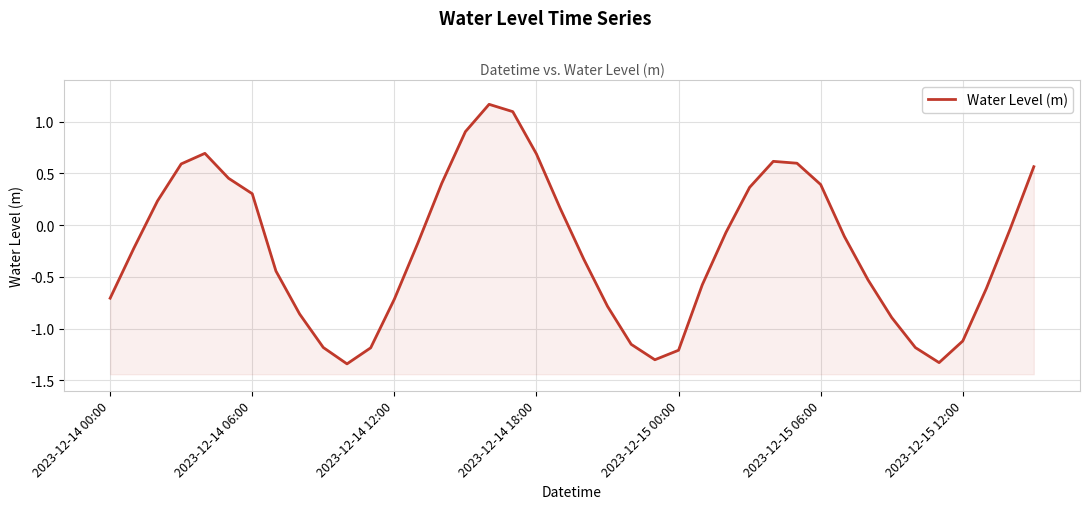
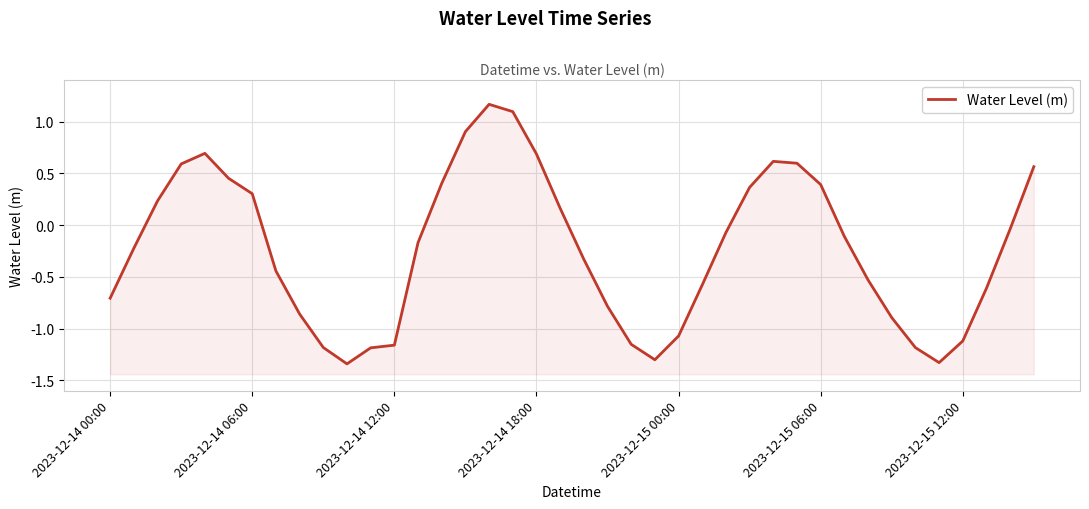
  {
    "2023-12-14 00:00": -0.71,
    "2023-12-14 06:00": 0.30,
-   "2023-12-14 12:00": -0.72,
+   "2023-12-14 12:00": -1.16,
    "2023-12-14 18:00": 0.69,
-   "2023-12-15 00:00": -1.21,
+   "2023-12-15 00:00": -1.07,
    "2023-12-15 06:00": 0.39,
    "2023-12-15 12:00": -1.12
  }
